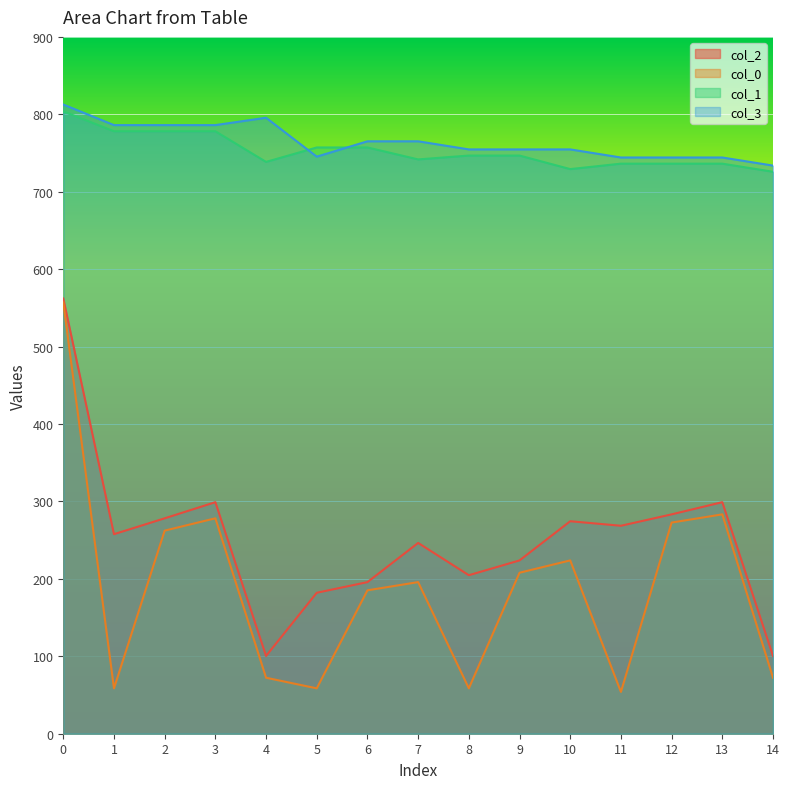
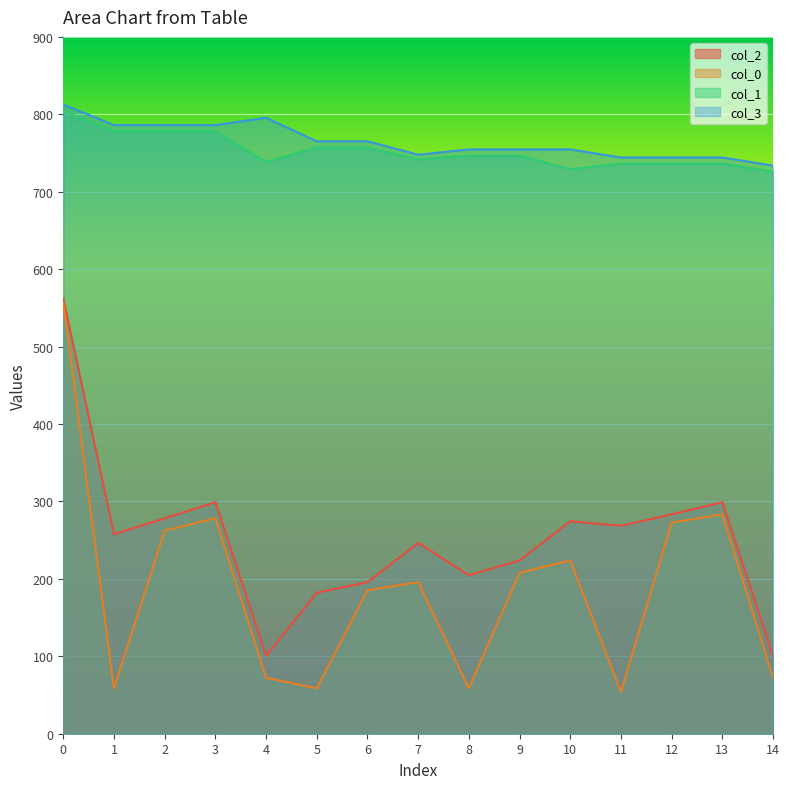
  {
    "col_1": {
      "0": 800,
      "1": 780,
      "2": 780,
      "3": 780,
      "4": 740,
      "5": 760,
      "6": 760,
      "7": 740,
      "8": 750,
      "9": 750,
      "10": 730,
      "11": 740,
      "12": 740,
      "13": 740,
      "14": 730
    },
    "col_3": {
      "0": 810,
      "1": 790,
      "2": 790,
      "3": 790,
      "4": 800,
-     "5": 750,
+     "5": 770,
      "6": 770,
-     "7": 770,
+     "7": 750,
      "8": 750,
      "9": 750,
      "10": 750,
      "11": 740,
      "12": 740,
      "13": 740,
      "14": 730
    }
  }
